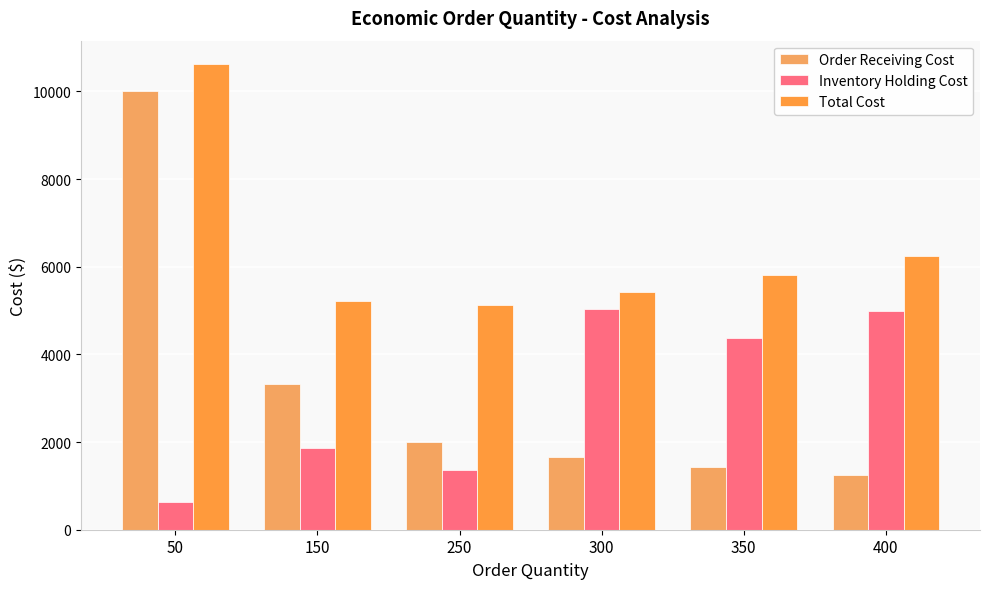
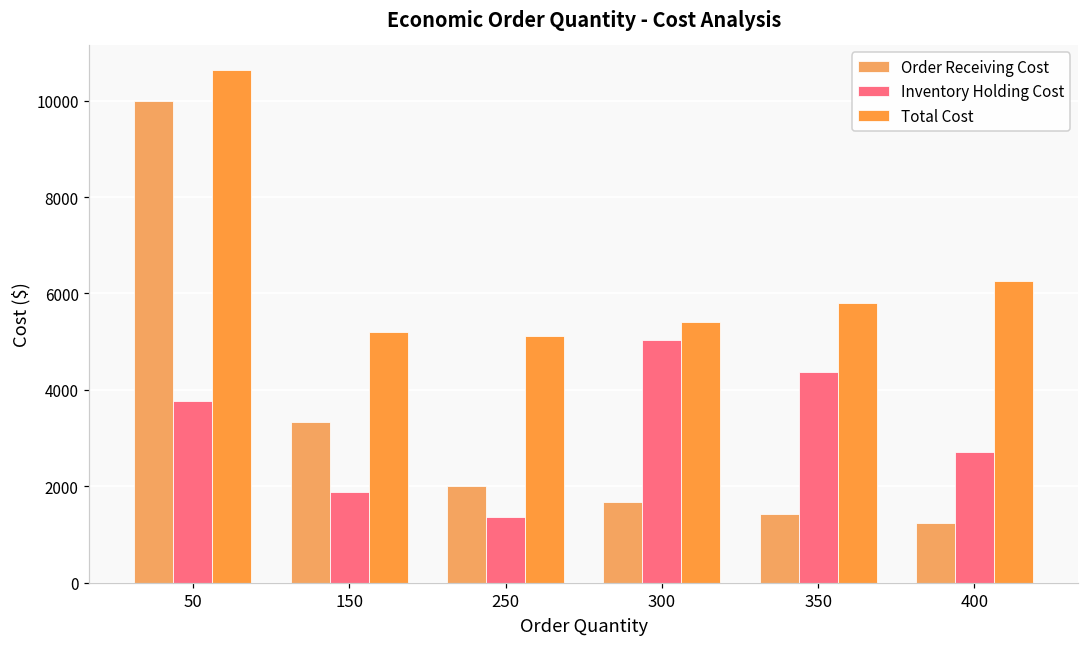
  {
    "Inventory Holding Cost": {
-     "50": 600,
+     "50": 3800,
      "150": 1900,
      "250": 1400,
      "300": 5000,
      "350": 4400,
-     "400": 5000
+     "400": 2700
    }
  }
